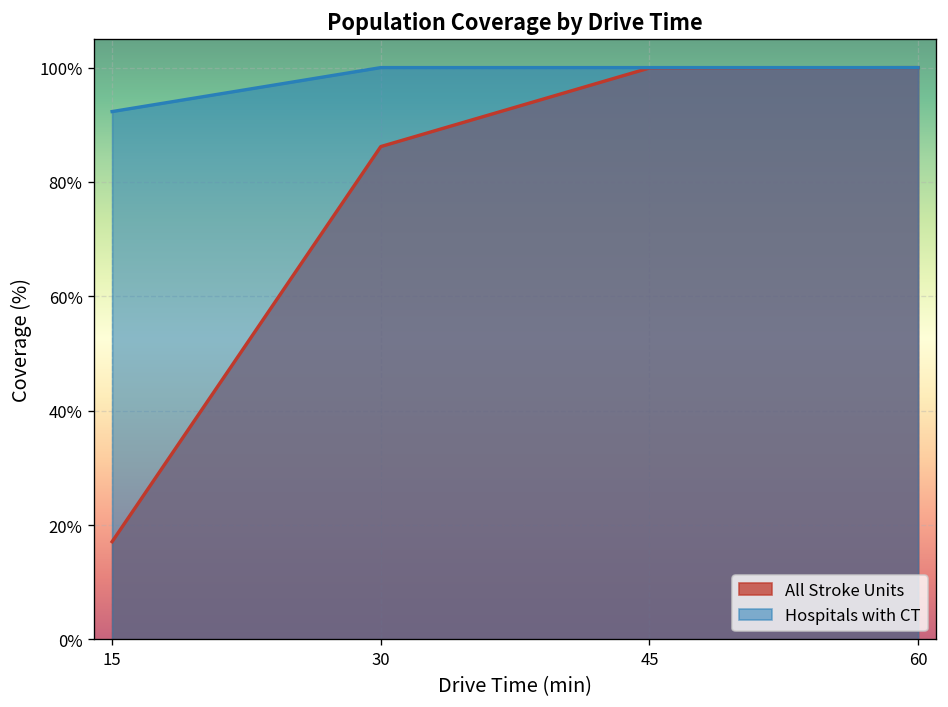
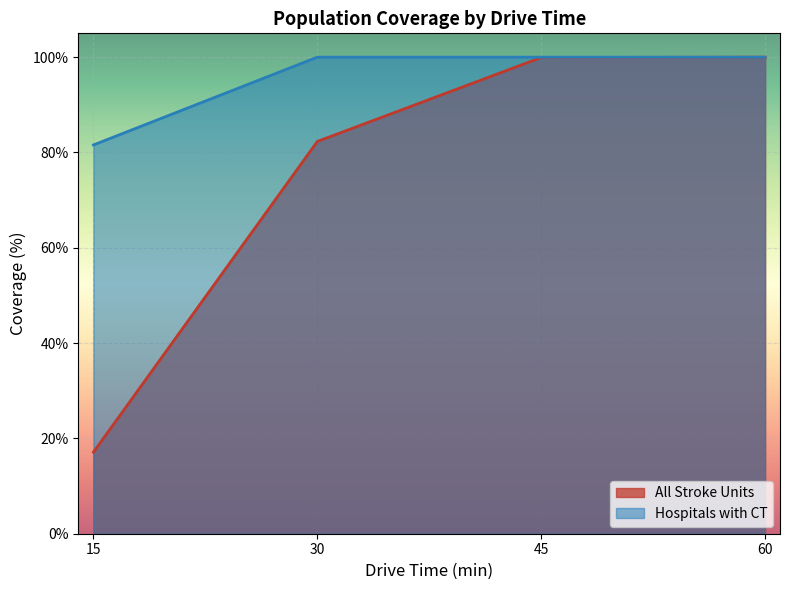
  {
    "All Stroke Units": {
      "15": "17%",
-     "30": "86%"
+     "30": "82%"
    },
    "Hospitals with CT": {
-     "15": "92%",
+     "15": "82%",
      "30": "100%"
    }
  }
